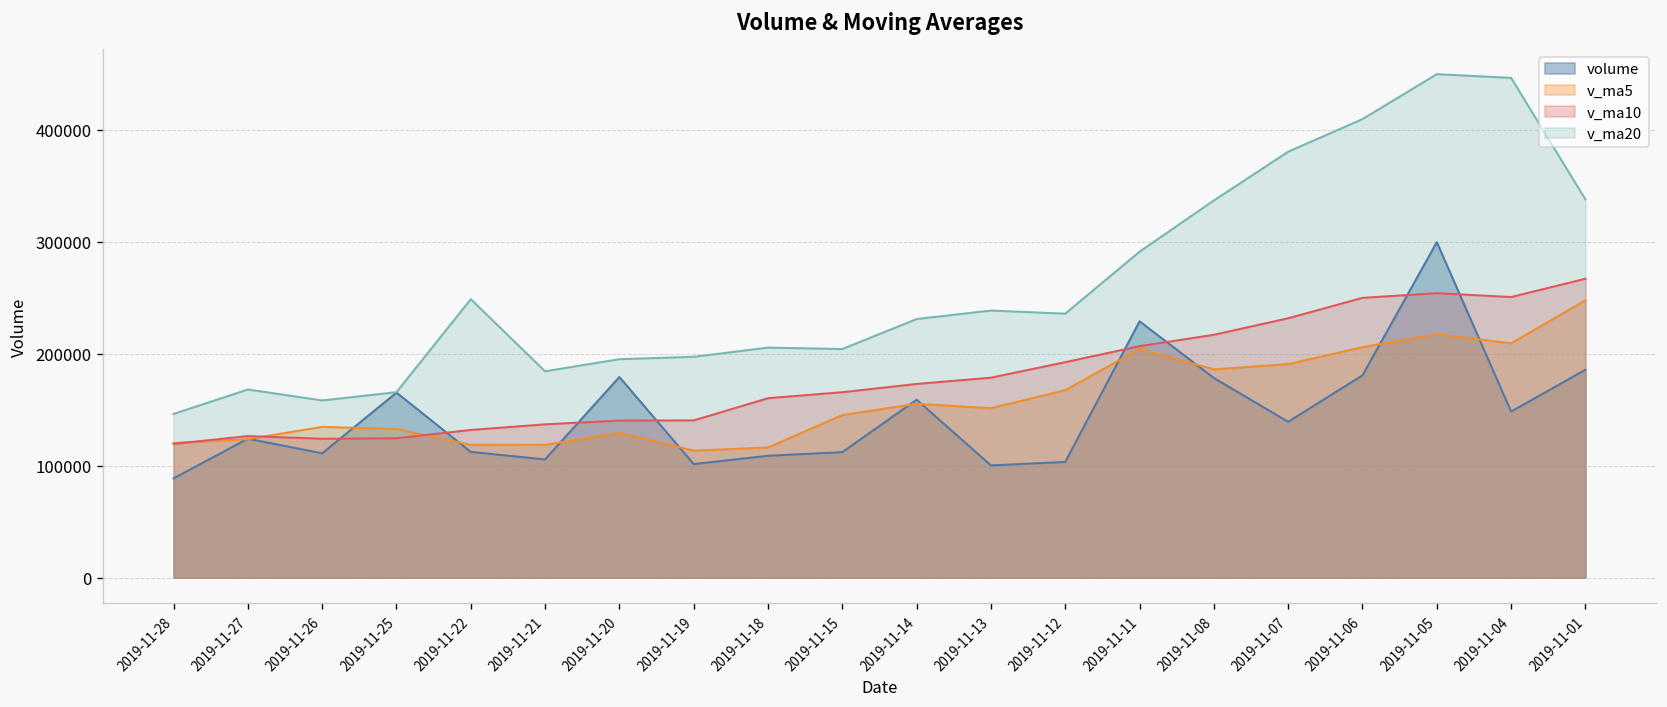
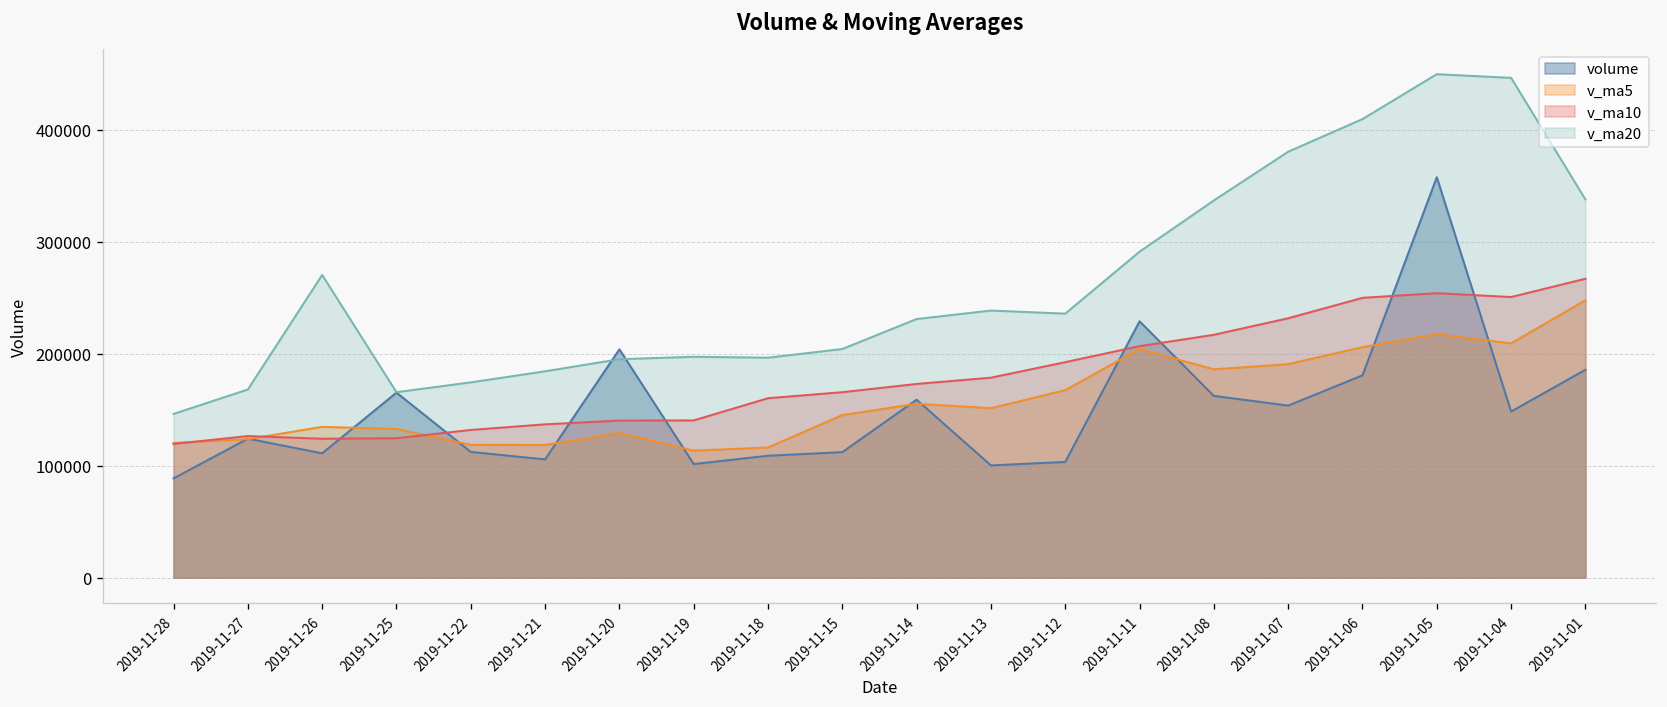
  {
    "volume": {
      "2019-11-28": 90000,
      "2019-11-26": 110000,
      "2019-11-22": 110000,
      "2019-11-21": 110000,
-     "2019-11-20": 180000,
+     "2019-11-20": 200000,
      "2019-11-19": 100000,
      "2019-11-18": 110000,
      "2019-11-15": 110000,
      "2019-11-14": 160000,
      "2019-11-13": 100000,
      "2019-11-12": 100000,
      "2019-11-11": 230000,
-     "2019-11-08": 180000,
-     "2019-11-07": 140000,
+     "2019-11-08": 160000,
+     "2019-11-07": 150000,
      "2019-11-06": 180000,
-     "2019-11-05": 300000,
+     "2019-11-05": 360000,
      "2019-11-04": 150000,
      "2019-11-01": 190000
    },
    "v_ma20": {
      "2019-11-28": 150000,
      "2019-11-27": 170000,
-     "2019-11-26": 160000,
-     "2019-11-22": 250000,
+     "2019-11-26": 270000,
+     "2019-11-22": 170000,
      "2019-11-21": 180000,
      "2019-11-20": 200000,
      "2019-11-19": 200000,
-     "2019-11-18": 210000,
+     "2019-11-18": 200000,
      "2019-11-15": 200000,
      "2019-11-14": 230000,
      "2019-11-13": 240000,
      "2019-11-12": 240000,
      "2019-11-11": 290000,
      "2019-11-08": 340000,
      "2019-11-07": 380000,
      "2019-11-06": 410000,
      "2019-11-05": 450000,
      "2019-11-04": 450000,
      "2019-11-01": 340000
    }
  }
